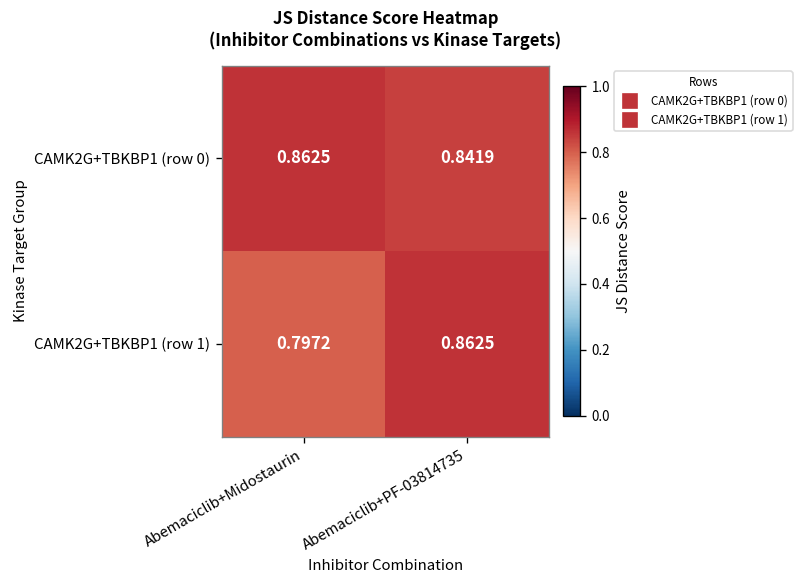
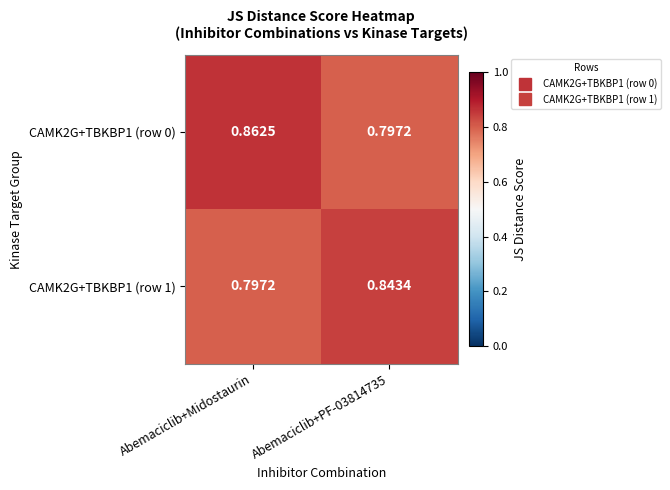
  {
    "CAMK2G+TBKBP1 (row 0)": {
      "Abemaciclib+Midostaurin": 0.8625,
-     "Abemaciclib+PF-03814735": 0.8419
+     "Abemaciclib+PF-03814735": 0.7972
    },
    "CAMK2G+TBKBP1 (row 1)": {
      "Abemaciclib+Midostaurin": 0.7972,
-     "Abemaciclib+PF-03814735": 0.8625
+     "Abemaciclib+PF-03814735": 0.8434
    }
  }
